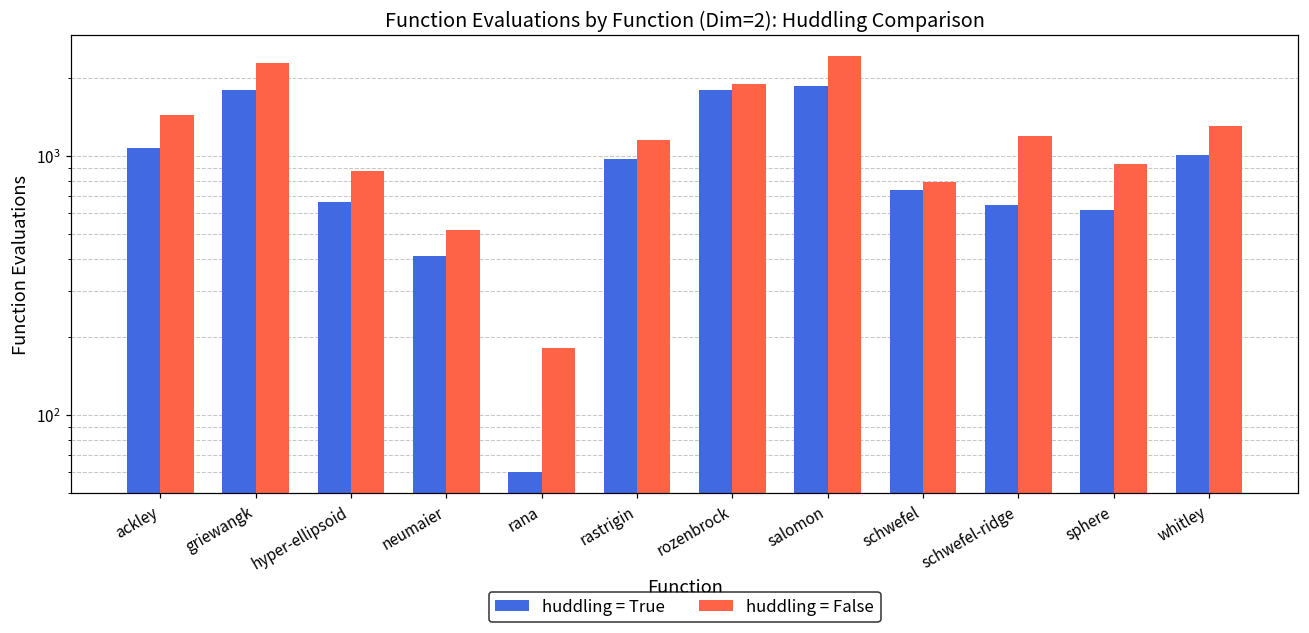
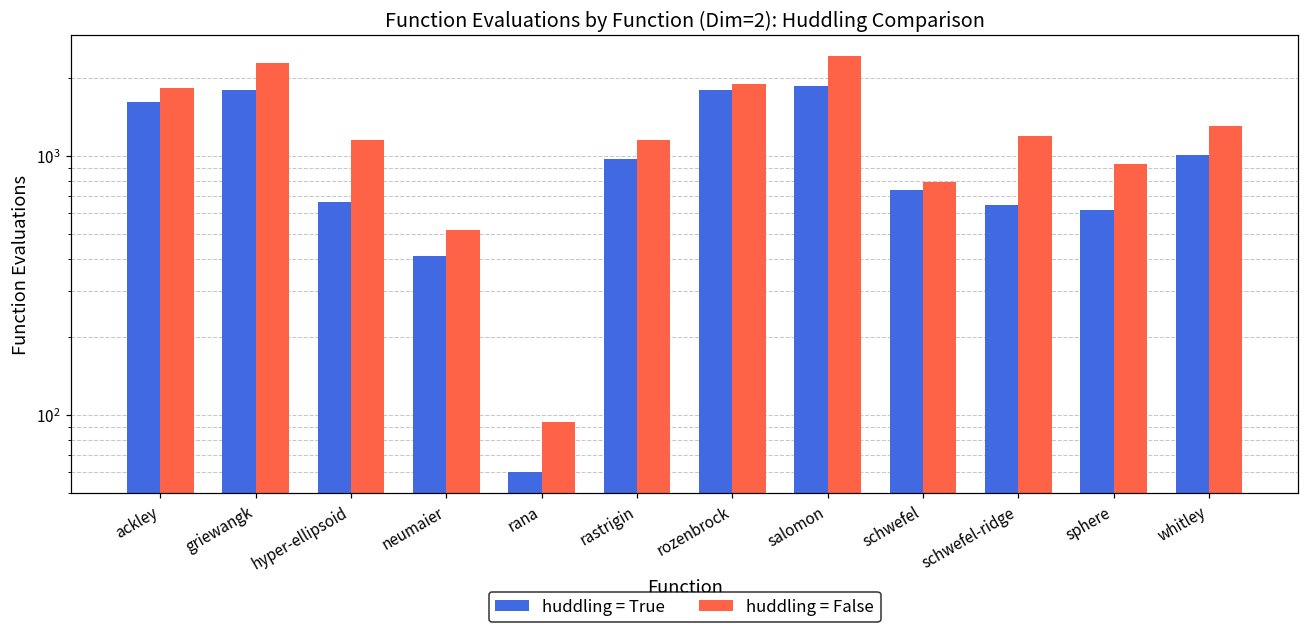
  {
    "huddling = True": {
-     "ackley": 1100,
+     "ackley": 1600,
      "griewangk": 1800,
      "hyper-ellipsoid": 660,
      "neumaier": 410,
      "rana": 60,
      "rastrigin": 970,
      "rozenbrock": 1800,
      "salomon": 1900,
      "schwefel": 740,
      "schwefel-ridge": 650,
      "sphere": 620,
      "whitley": 1010
    },
    "huddling = False": {
-     "ackley": 1400,
+     "ackley": 1800,
      "griewangk": 2300,
-     "hyper-ellipsoid": 880,
+     "hyper-ellipsoid": 1100,
      "neumaier": 520,
-     "rana": 180,
+     "rana": 94,
      "rastrigin": 1200,
      "rozenbrock": 1900,
      "salomon": 2400,
      "schwefel": 790,
      "schwefel-ridge": 1200,
      "sphere": 930,
      "whitley": 1300
    }
  }
